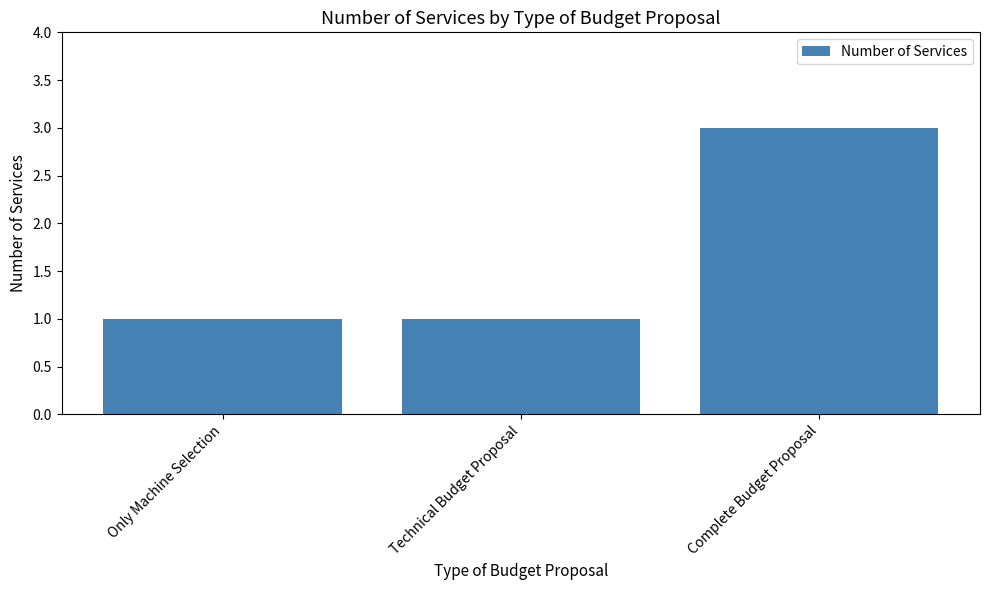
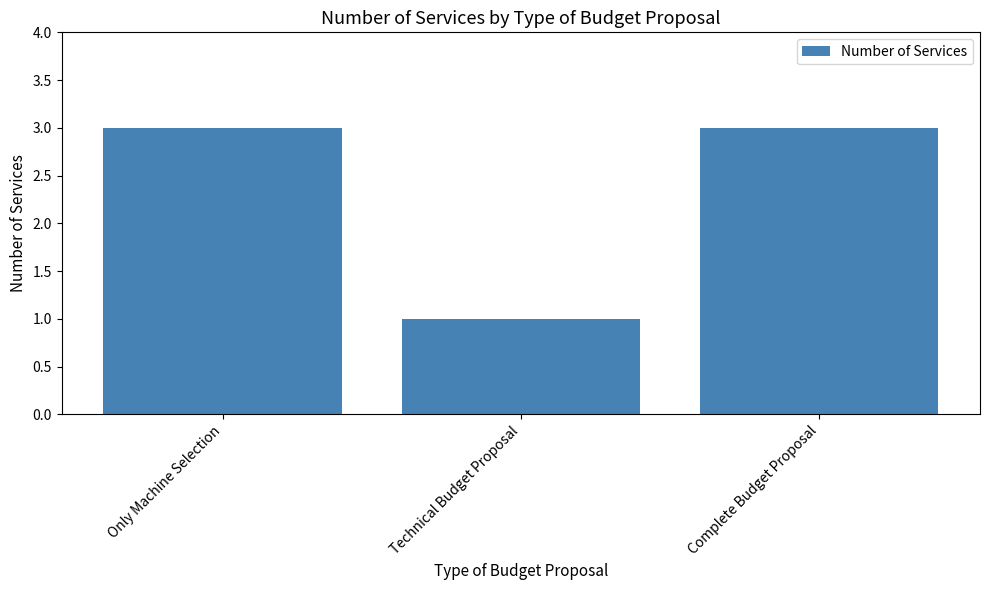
  {
-   "Only Machine Selection": 1,
+   "Only Machine Selection": 3,
    "Technical Budget Proposal": 1,
    "Complete Budget Proposal": 3
  }
